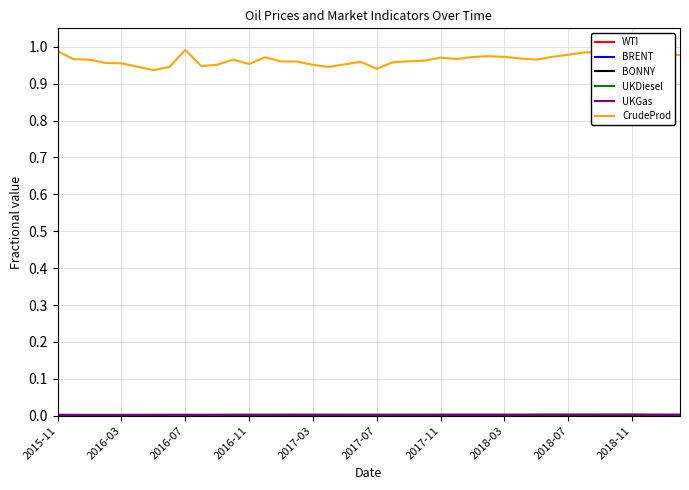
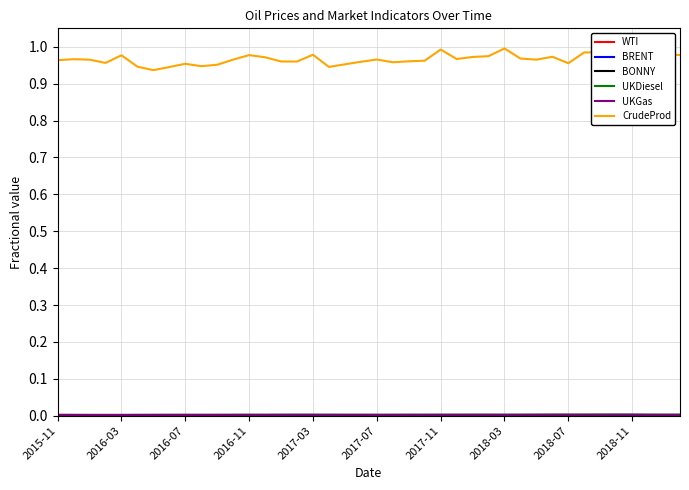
  {
    "CrudeProd": {
-     "2015-11": 0.99,
-     "2016-03": 0.96,
-     "2016-07": 0.99,
-     "2016-11": 0.95,
-     "2017-03": 0.95,
-     "2017-07": 0.94,
-     "2017-11": 0.97,
-     "2018-03": 0.97,
-     "2018-07": 0.98
+     "2015-11": 0.96,
+     "2016-03": 0.98,
+     "2016-07": 0.95,
+     "2016-11": 0.98,
+     "2017-03": 0.98,
+     "2017-07": 0.97,
+     "2017-11": 0.99,
+     "2018-03": 1.00,
+     "2018-07": 0.96
    }
  }
